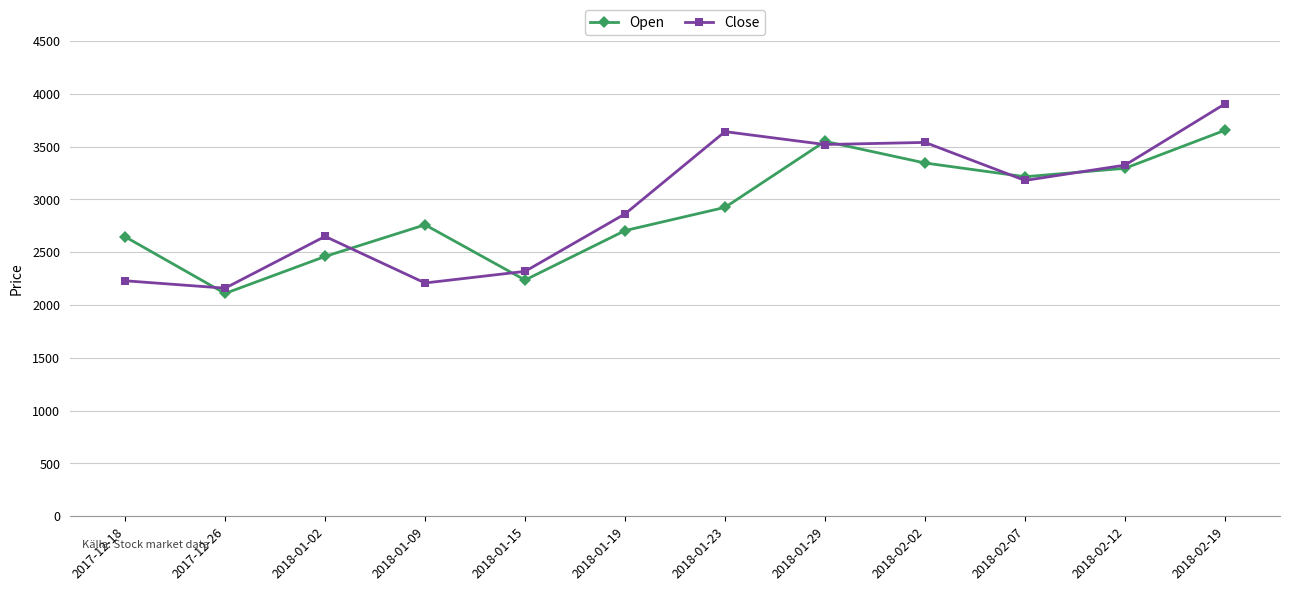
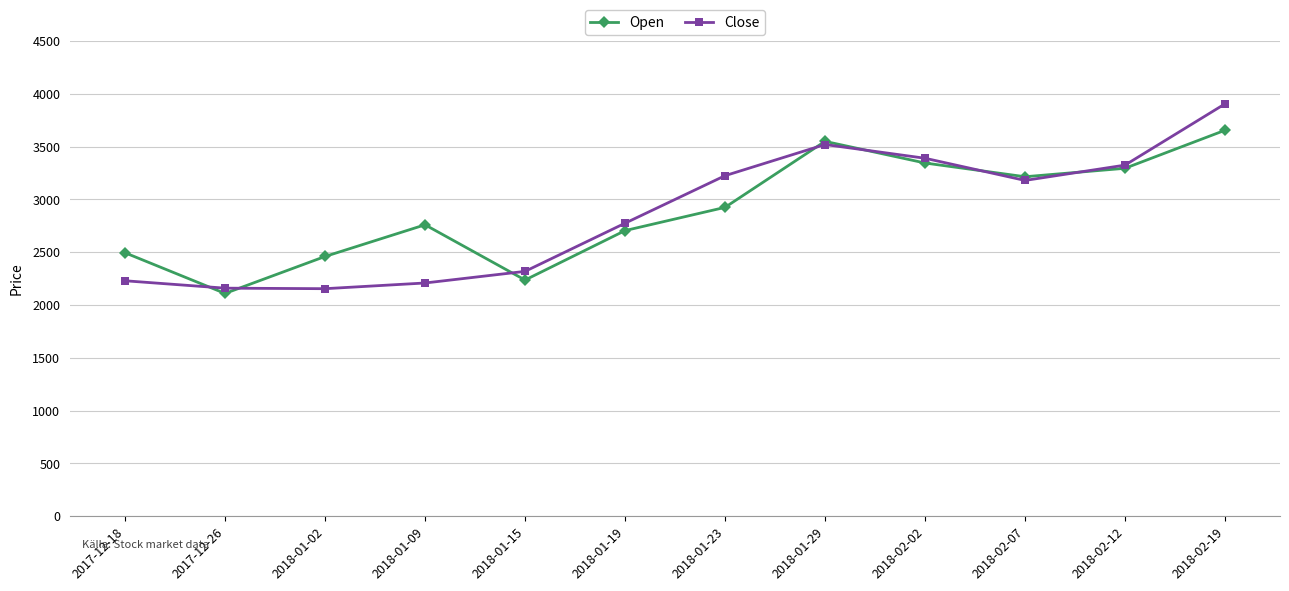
  {
    "Open": {
-     "2017-12-18": 2650,
+     "2017-12-18": 2500,
      "2017-12-26": 2110,
      "2018-01-02": 2460,
      "2018-01-09": 2760,
      "2018-01-15": 2240,
      "2018-01-19": 2710,
      "2018-01-23": 2930,
      "2018-01-29": 3550,
      "2018-02-02": 3350,
      "2018-02-07": 3220,
      "2018-02-12": 3300,
      "2018-02-19": 3660
    },
    "Close": {
      "2017-12-18": 2230,
      "2017-12-26": 2160,
-     "2018-01-02": 2650,
+     "2018-01-02": 2160,
      "2018-01-09": 2210,
      "2018-01-15": 2320,
-     "2018-01-19": 2860,
-     "2018-01-23": 3640,
+     "2018-01-19": 2780,
+     "2018-01-23": 3230,
      "2018-01-29": 3520,
-     "2018-02-02": 3540,
+     "2018-02-02": 3390,
      "2018-02-07": 3180,
      "2018-02-12": 3330,
      "2018-02-19": 3910
    }
  }
